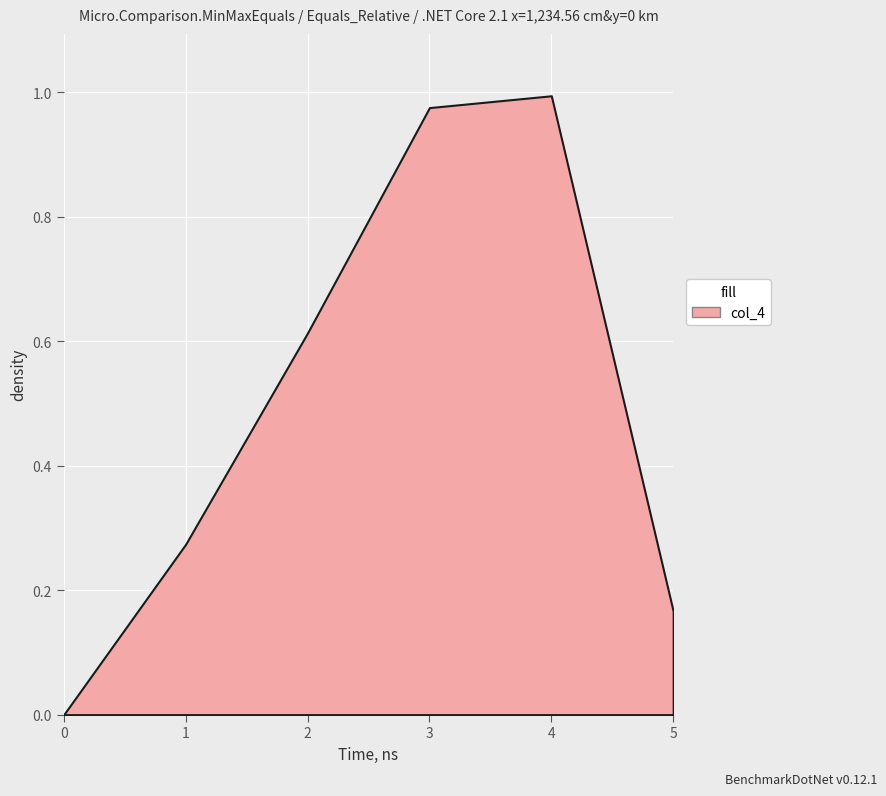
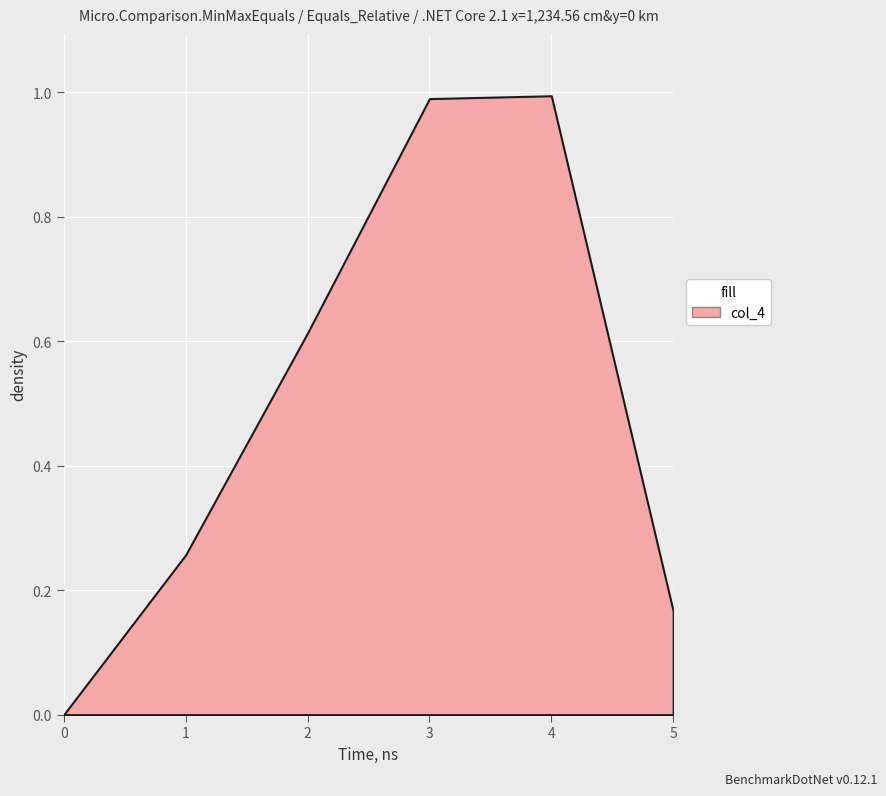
  {
    "0": 0.00,
-   "1": 0.27,
+   "1": 0.26,
    "2": 0.61,
-   "3": 0.98,
+   "3": 0.99,
    "4": 0.99,
    "5": 0.17
  }
